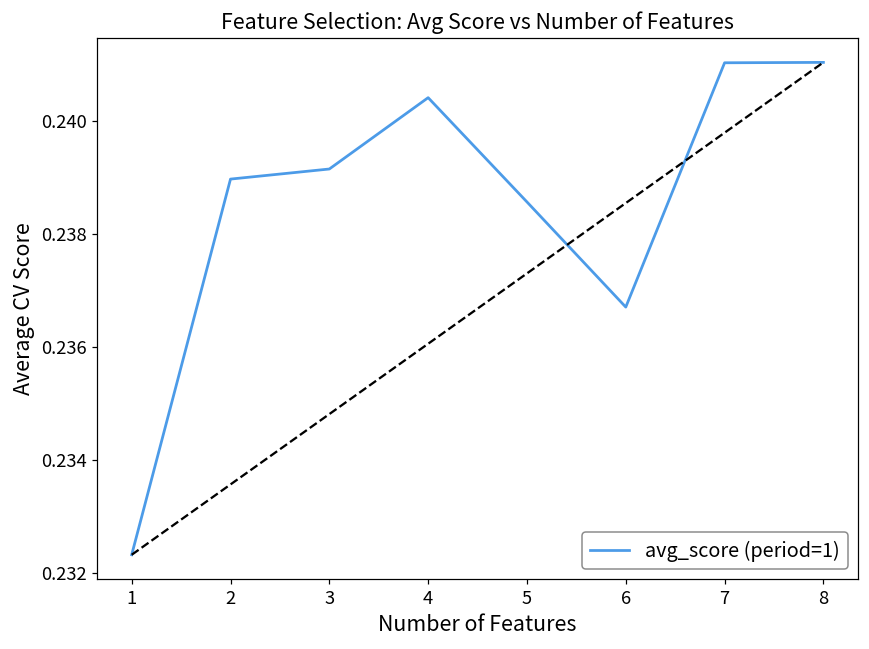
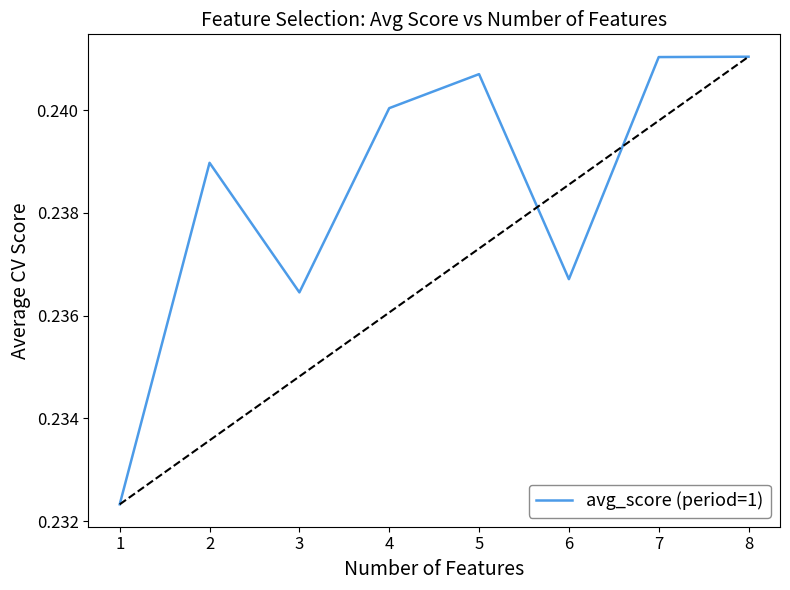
  {
    "avg_score (period=1)": {
      "2": 0.2390,
-     "3": 0.2392,
-     "4": 0.2404,
-     "5": 0.2386,
+     "3": 0.2365,
+     "4": 0.2400,
+     "5": 0.2407,
      "6": 0.2367,
      "7": 0.2410
    }
  }
